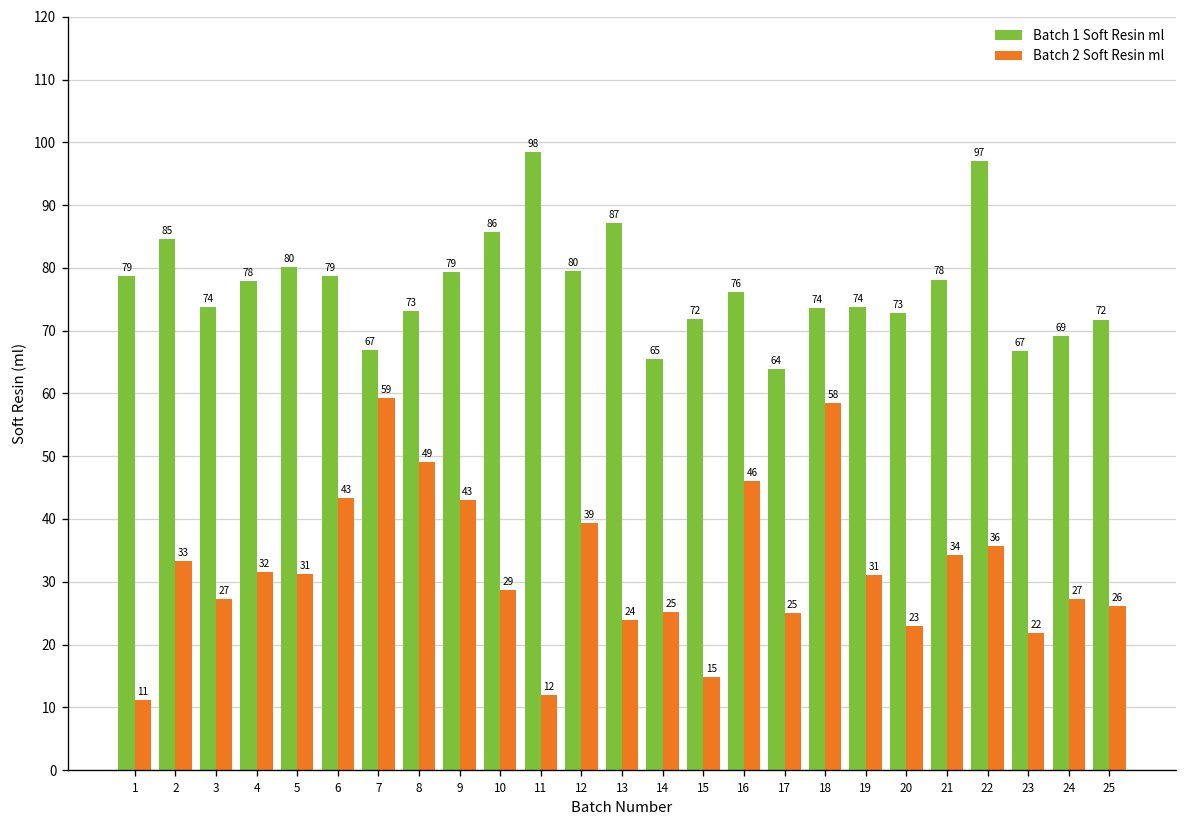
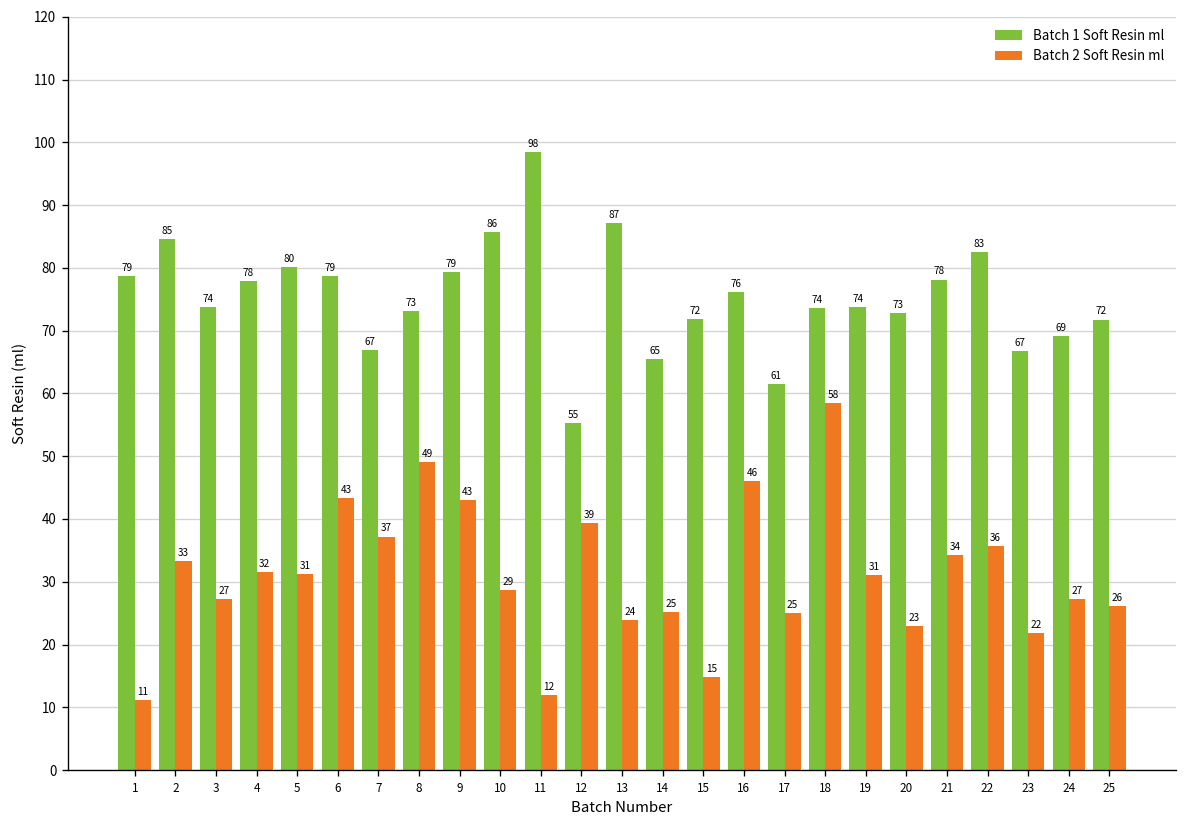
  {
    "Batch 1 Soft Resin ml": {
      "1": 79,
      "2": 85,
      "3": 74,
      "4": 78,
      "5": 80,
      "6": 79,
      "7": 67,
      "8": 73,
      "9": 79,
      "10": 86,
      "11": 98,
-     "12": 80,
+     "12": 55,
      "13": 87,
      "14": 65,
      "15": 72,
      "16": 76,
-     "17": 64,
+     "17": 61,
      "18": 74,
      "19": 74,
      "20": 73,
      "21": 78,
-     "22": 97,
+     "22": 83,
      "23": 67,
      "24": 69,
      "25": 72
    },
    "Batch 2 Soft Resin ml": {
      "1": 11,
      "2": 33,
      "3": 27,
      "4": 32,
      "5": 31,
      "6": 43,
-     "7": 59,
+     "7": 37,
      "8": 49,
      "9": 43,
      "10": 29,
      "11": 12,
      "12": 39,
      "13": 24,
      "14": 25,
      "15": 15,
      "16": 46,
      "17": 25,
      "18": 58,
      "19": 31,
      "20": 23,
      "21": 34,
      "22": 36,
      "23": 22,
      "24": 27,
      "25": 26
    }
  }
